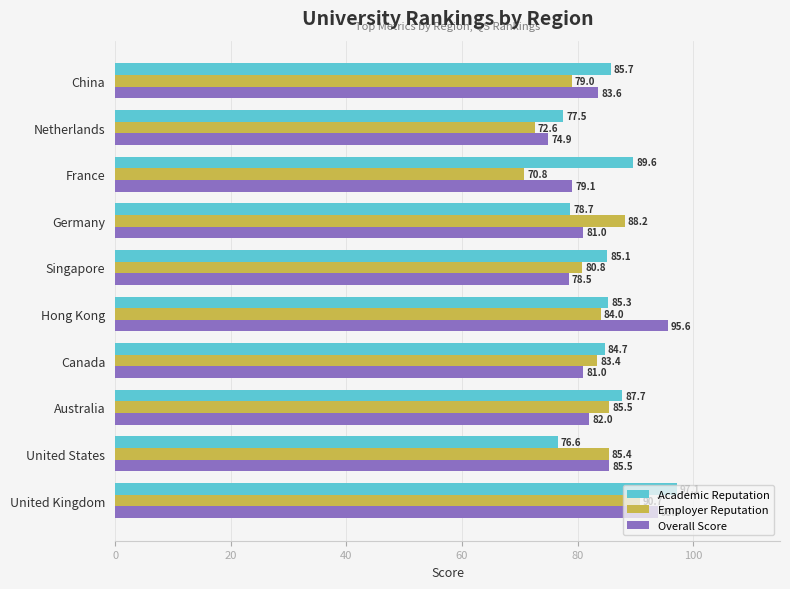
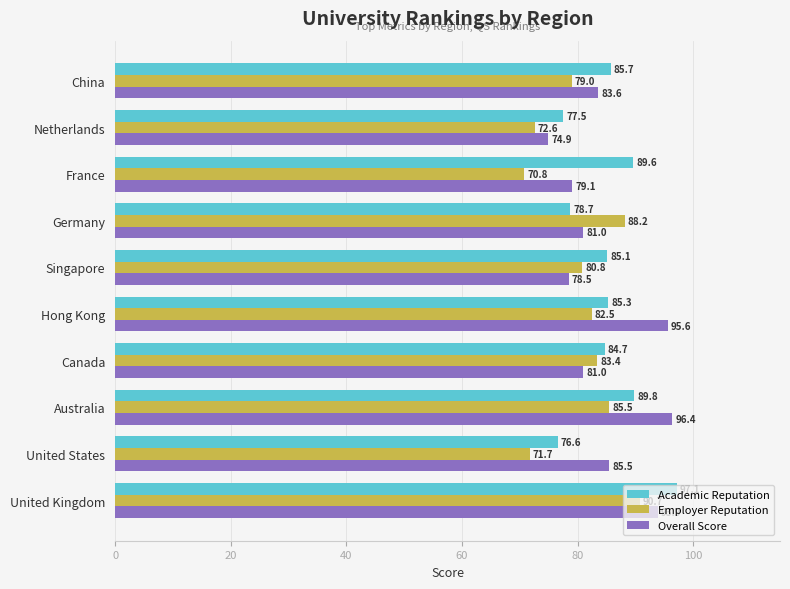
  {
    "Academic Reputation": {
      "China": 85.7,
      "Netherlands": 77.5,
      "France": 89.6,
      "Germany": 78.7,
      "Singapore": 85.1,
      "Hong Kong": 85.3,
      "Canada": 84.7,
-     "Australia": 87.7,
+     "Australia": 89.8,
      "United States": 76.6
    },
    "Employer Reputation": {
      "China": 79.0,
      "Netherlands": 72.6,
      "France": 70.8,
      "Germany": 88.2,
      "Singapore": 80.8,
-     "Hong Kong": 84.0,
+     "Hong Kong": 82.5,
      "Canada": 83.4,
      "Australia": 85.5,
-     "United States": 85.4
+     "United States": 71.7
    },
    "Overall Score": {
      "China": 83.6,
      "Netherlands": 74.9,
      "France": 79.1,
      "Germany": 81.0,
      "Singapore": 78.5,
      "Hong Kong": 95.6,
      "Canada": 81.0,
-     "Australia": 82.0,
+     "Australia": 96.4,
      "United States": 85.5
    }
  }
